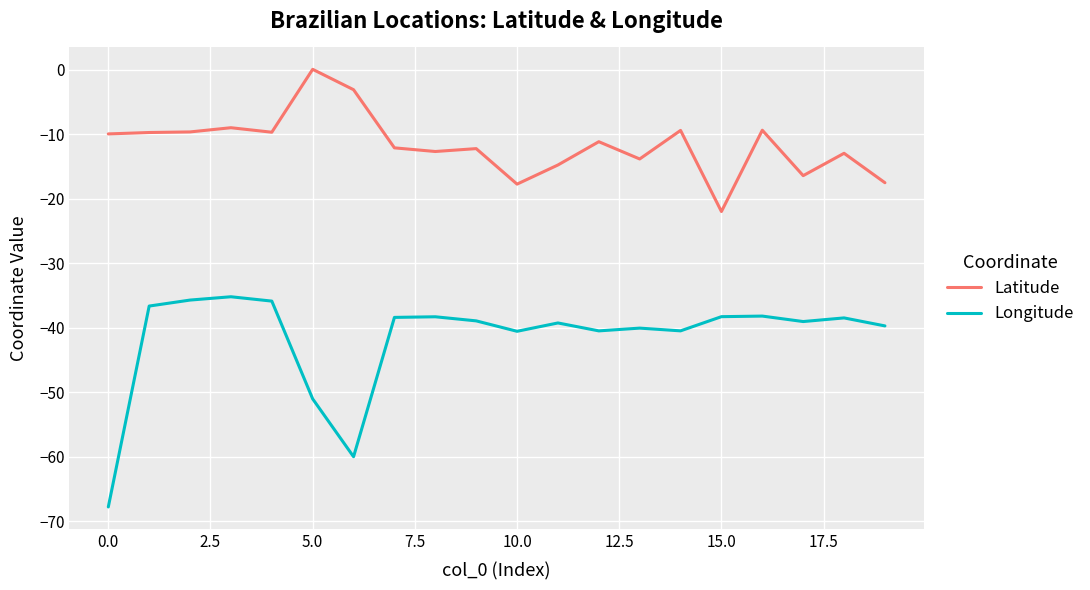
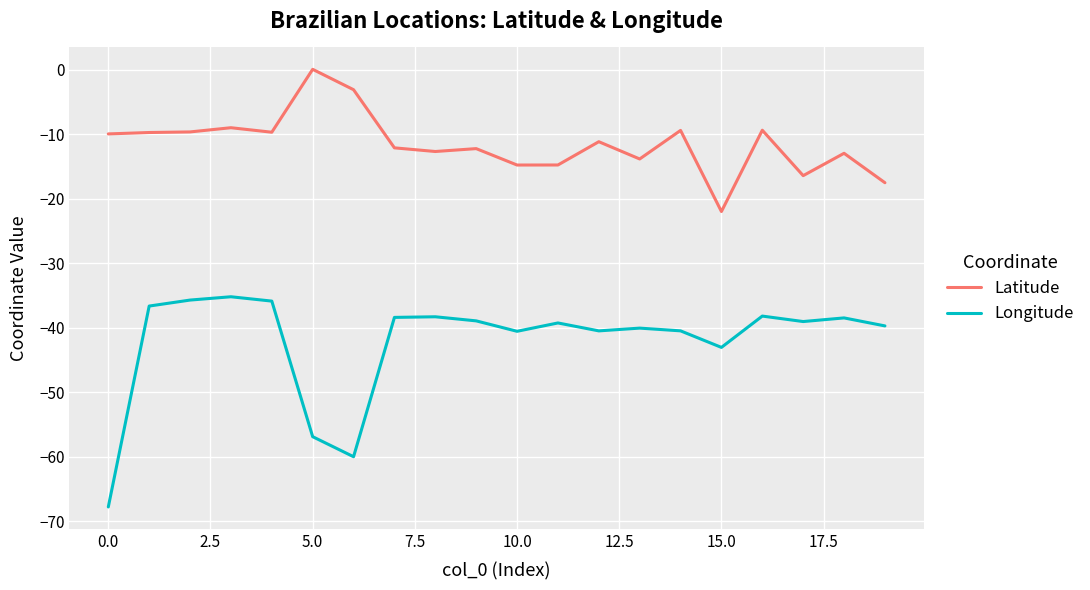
  {
    "Latitude": {
      "0.0": -10,
      "5.0": 0,
-     "10.0": -18,
+     "10.0": -15,
      "15.0": -22
    },
    "Longitude": {
      "0.0": -68,
-     "5.0": -51,
+     "5.0": -57,
      "10.0": -41,
-     "15.0": -38
+     "15.0": -43
    }
  }
